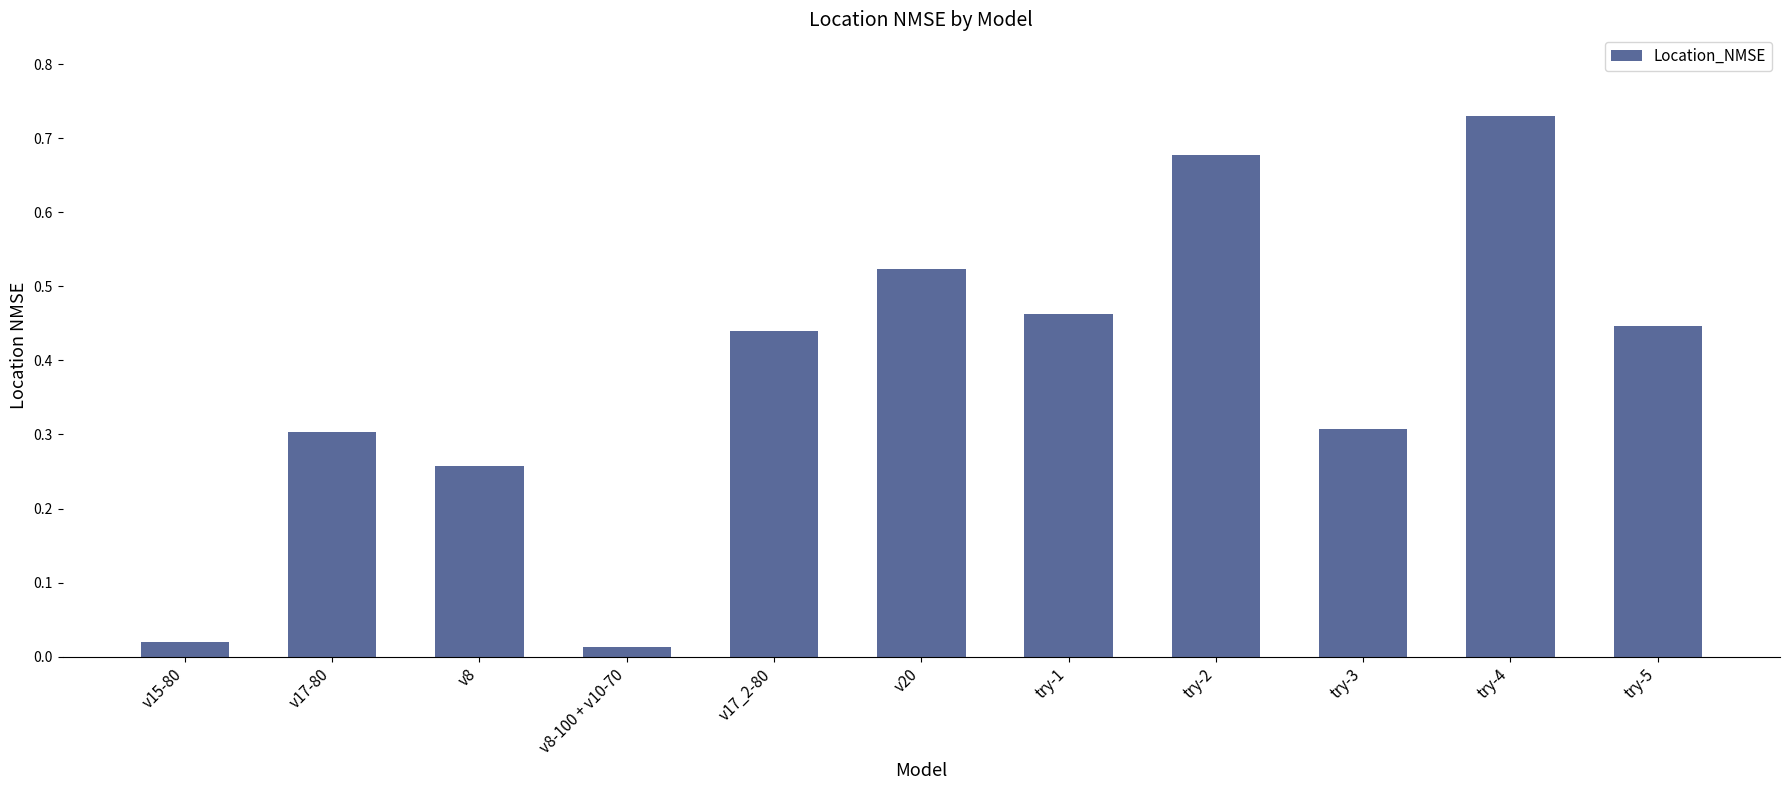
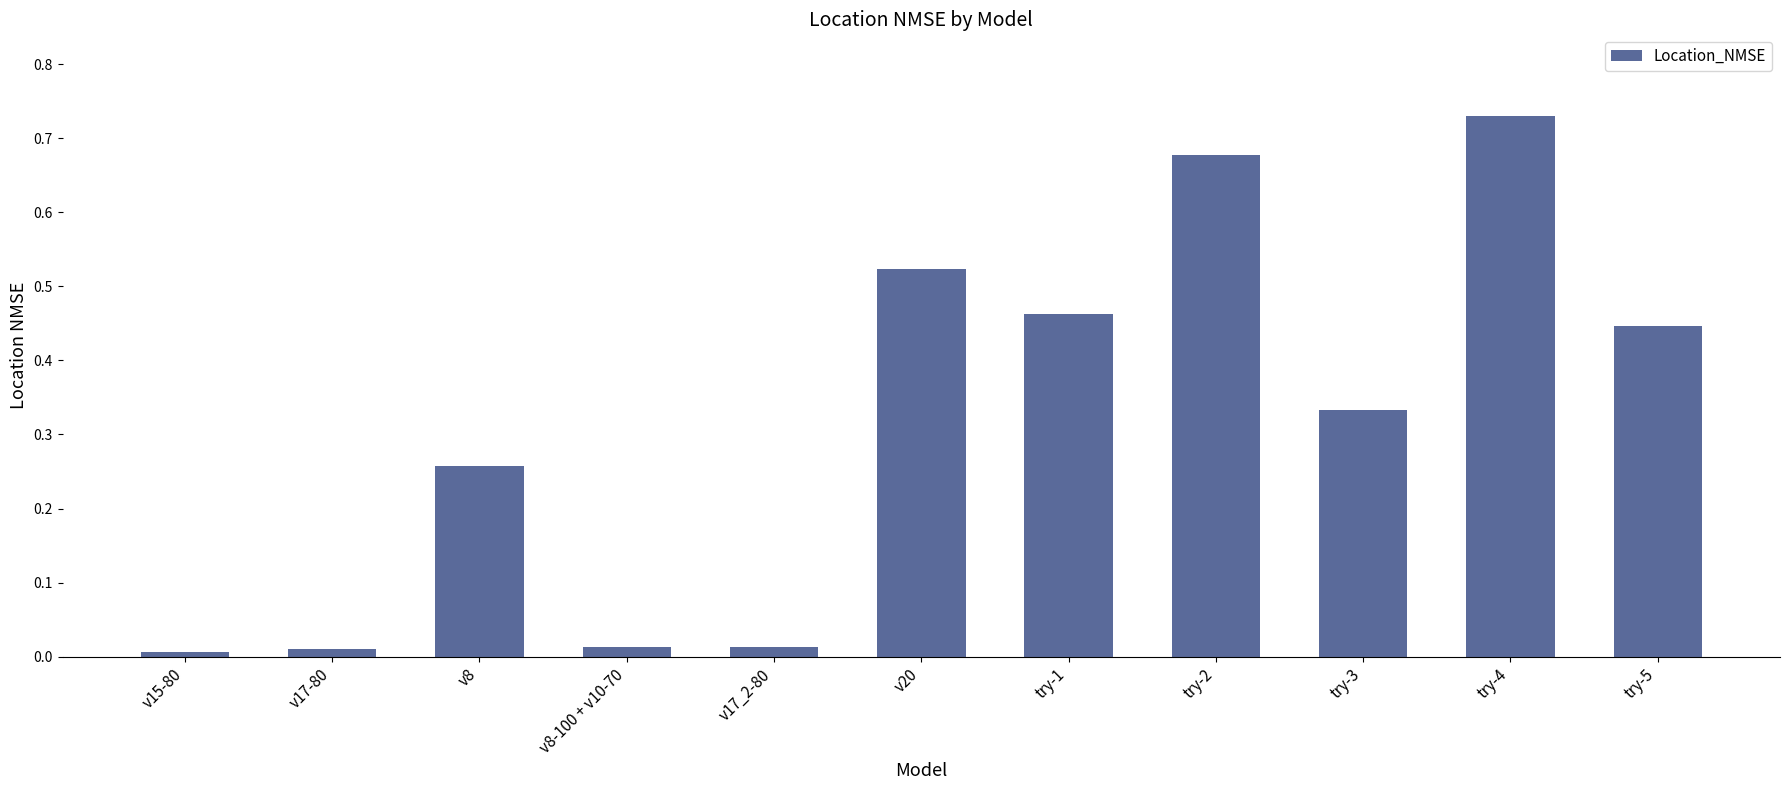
  {
-   "v15-80": 0.02,
-   "v17-80": 0.30,
+   "v15-80": 0.01,
+   "v17-80": 0.01,
    "v8": 0.26,
    "v8-100 + v10-70": 0.01,
-   "v17_2-80": 0.44,
+   "v17_2-80": 0.01,
    "v20": 0.52,
    "try-1": 0.46,
    "try-2": 0.68,
-   "try-3": 0.31,
+   "try-3": 0.33,
    "try-4": 0.73,
    "try-5": 0.45
  }
